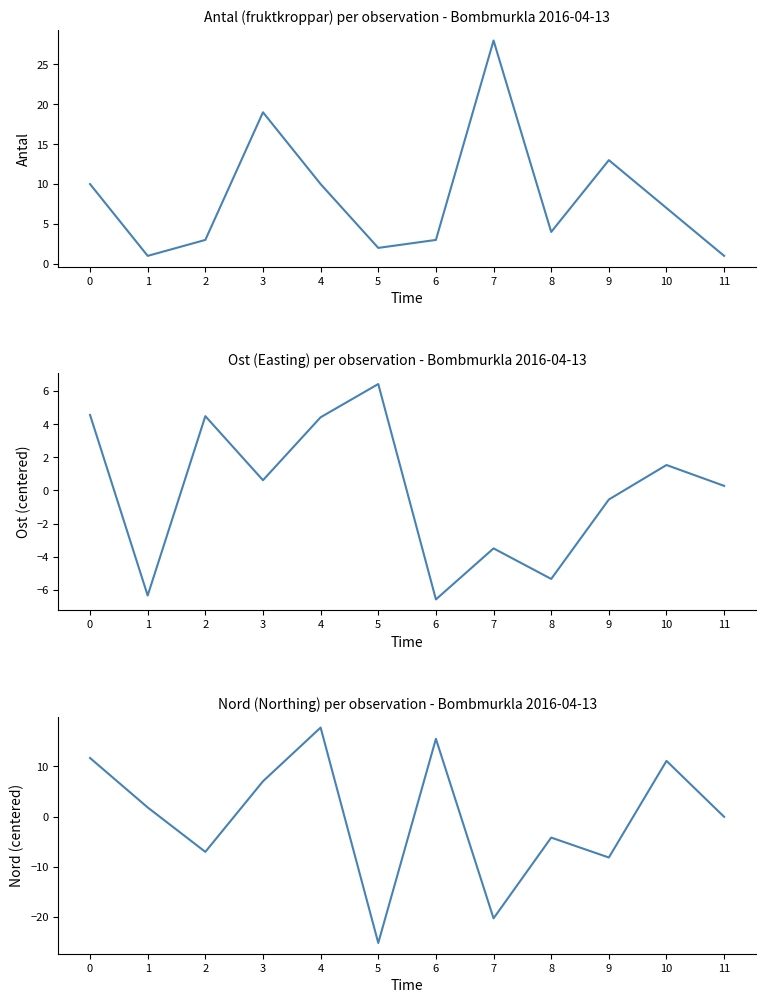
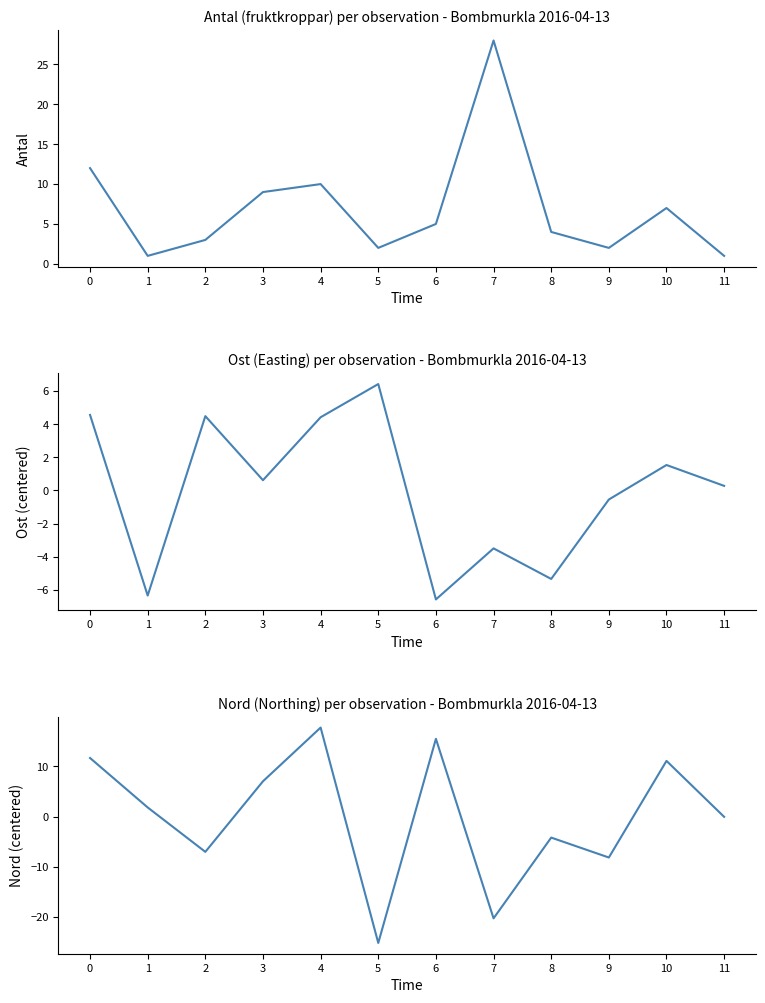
  {
    "Antal (fruktkroppar) per observation - Bombmurkla 2016-04-13": {
-     "0": 10,
+     "0": 12,
      "1": 1,
      "2": 3,
-     "3": 19,
+     "3": 9,
      "4": 10,
      "5": 2,
-     "6": 3,
+     "6": 5,
      "7": 28,
      "8": 4,
-     "9": 13,
+     "9": 2,
      "10": 7,
      "11": 1
    },
    "Ost (Easting) per observation - Bombmurkla 2016-04-13": {
      "0": 4.6,
      "1": -6.3,
      "2": 4.5,
      "3": 0.6,
      "4": 4.4,
      "5": 6.4,
      "6": -6.6,
      "7": -3.5,
      "8": -5.3,
      "9": -0.5,
      "10": 1.5,
      "11": 0.3
    },
    "Nord (Northing) per observation - Bombmurkla 2016-04-13": {
      "0": 12,
      "1": 2,
      "2": -7,
      "3": 7,
      "4": 18,
      "5": -25,
      "6": 15,
      "7": -20,
      "8": -4,
      "9": -8,
      "10": 11,
      "11": 0
    }
  }
